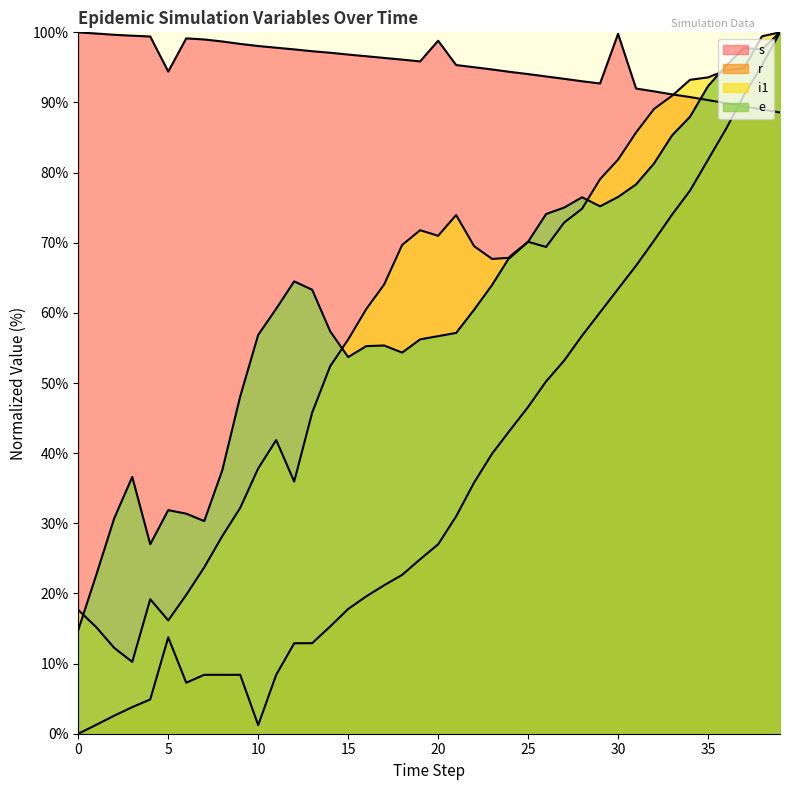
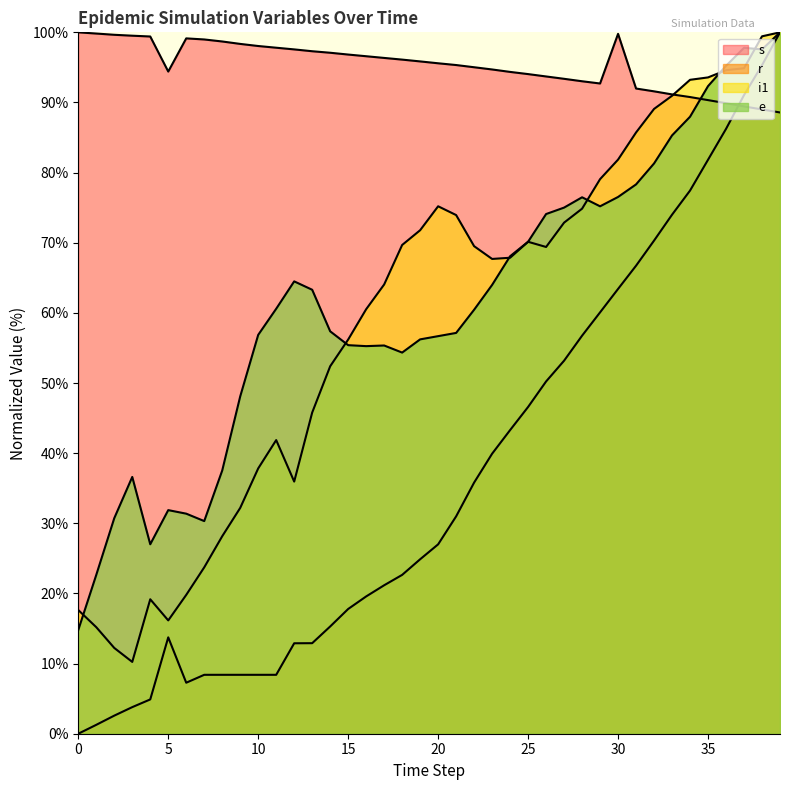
  {
    "s": {
      "0": "100%",
      "5": "94%",
      "10": "98%",
      "15": "97%",
-     "20": "99%",
+     "20": "96%",
      "25": "94%",
      "30": "100%",
      "35": "90%"
    },
    "r": {
      "0": "0%",
      "5": "14%",
-     "10": "1%",
+     "10": "8%",
      "15": "18%",
      "20": "27%",
      "25": "47%",
      "30": "63%",
      "35": "82%"
    },
    "i1": {
      "0": "18%",
      "5": "16%",
      "10": "38%",
      "15": "56%",
-     "20": "71%",
+     "20": "75%",
      "30": "82%",
      "35": "94%"
    },
    "e": {
      "0": "15%",
      "5": "32%",
      "10": "57%",
-     "15": "54%",
+     "15": "55%",
      "20": "57%",
      "30": "77%",
      "35": "92%"
    }
  }
